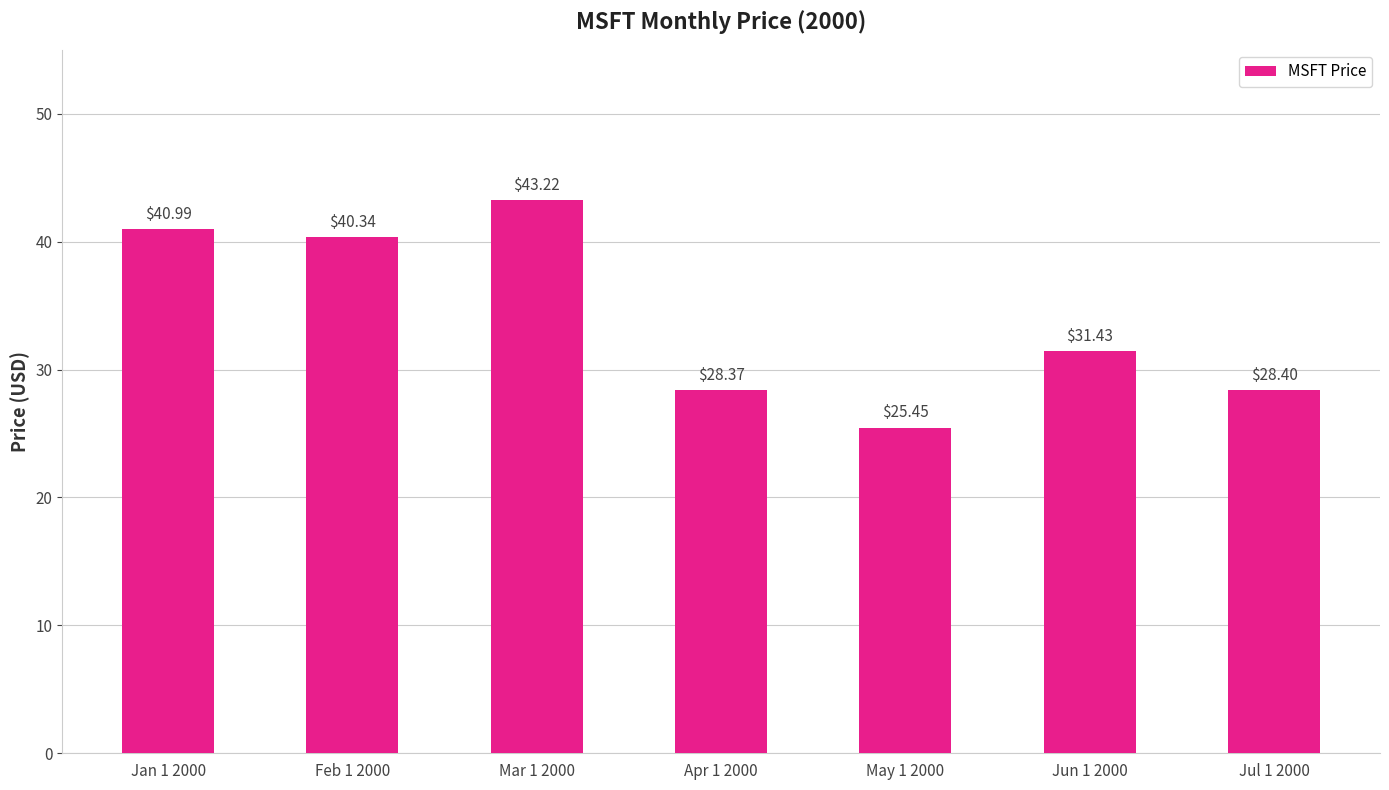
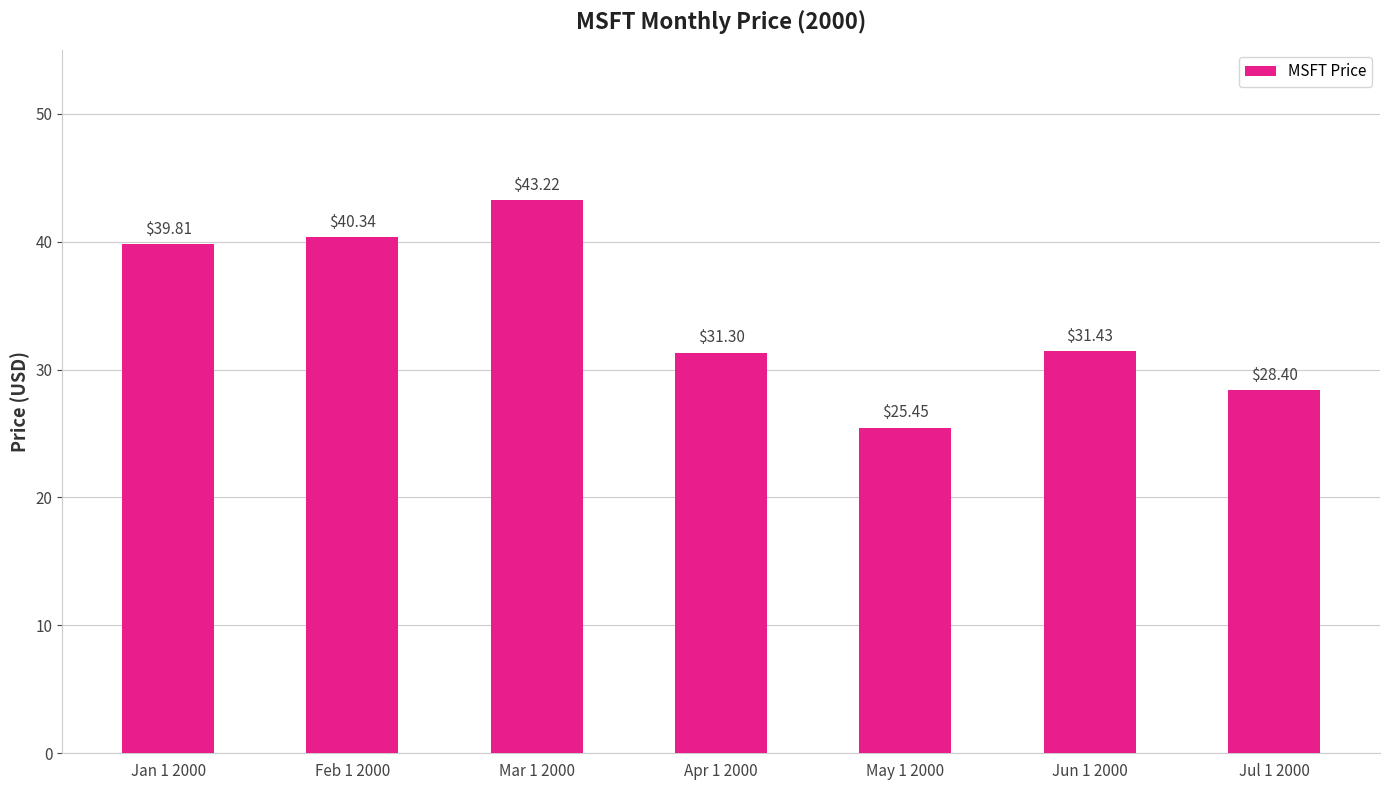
  {
-   "Jan 1 2000": "$40.99",
+   "Jan 1 2000": "$39.81",
    "Feb 1 2000": "$40.34",
    "Mar 1 2000": "$43.22",
-   "Apr 1 2000": "$28.37",
+   "Apr 1 2000": "$31.30",
    "May 1 2000": "$25.45",
    "Jun 1 2000": "$31.43",
    "Jul 1 2000": "$28.40"
  }
